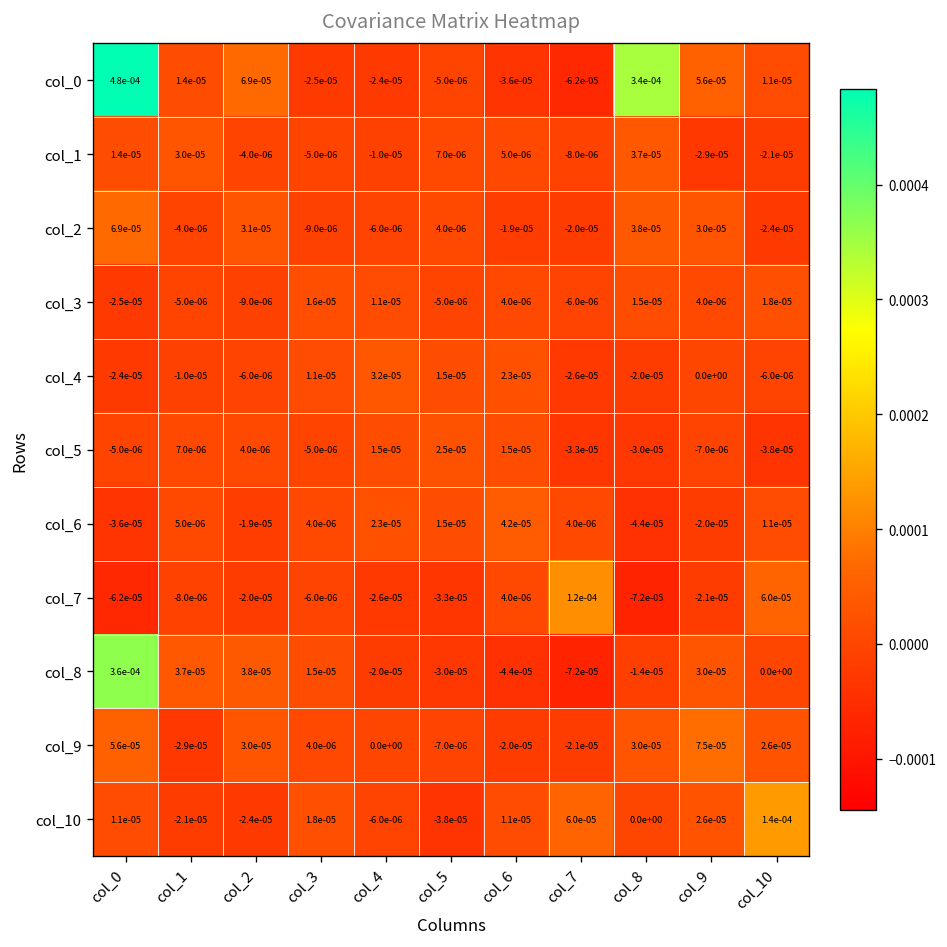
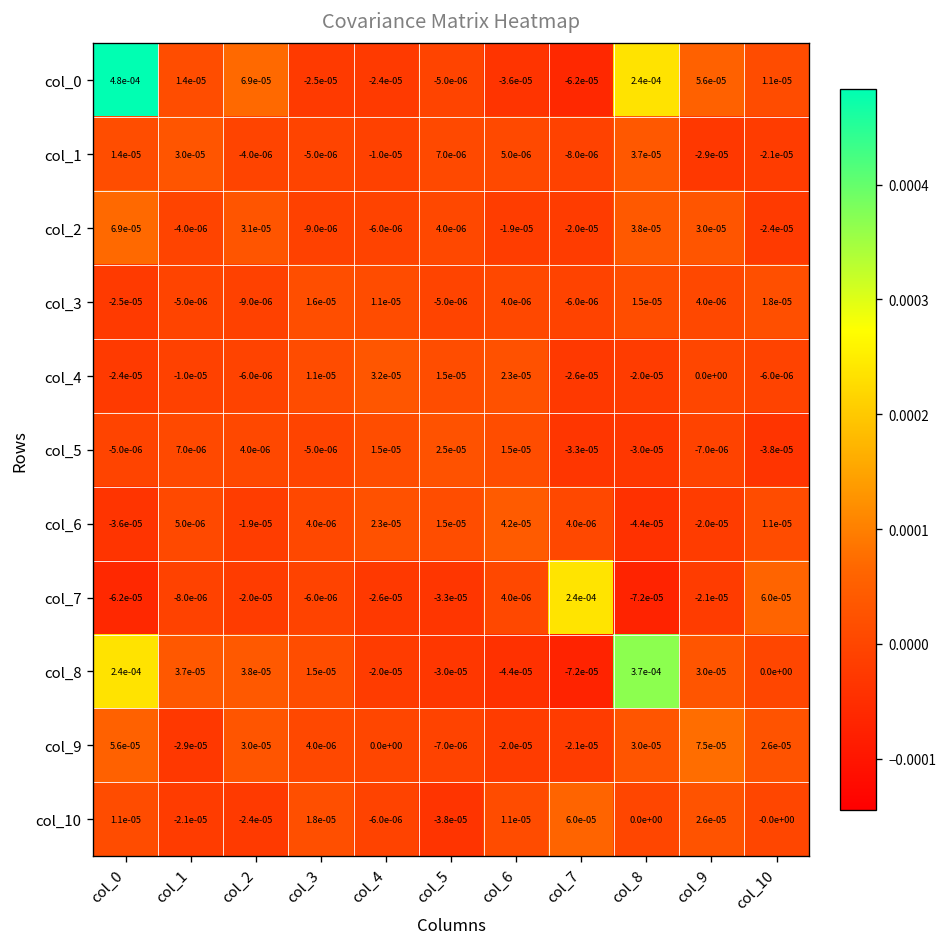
  {
    "col_0": {
      "col_0": "4.8e-04",
      "col_1": "1.4e-05",
      "col_2": "6.9e-05",
      "col_3": "-2.5e-05",
      "col_4": "-2.4e-05",
      "col_5": "-5.0e-06",
      "col_6": "-3.6e-05",
      "col_7": "-6.2e-05",
-     "col_8": "3.4e-04",
+     "col_8": "2.4e-04",
      "col_9": "5.6e-05",
      "col_10": "1.1e-05"
    },
    "col_1": {
      "col_0": "1.4e-05",
      "col_1": "3.0e-05",
      "col_2": "-4.0e-06",
      "col_3": "-5.0e-06",
      "col_4": "-1.0e-05",
      "col_5": "7.0e-06",
      "col_6": "5.0e-06",
      "col_7": "-8.0e-06",
      "col_8": "3.7e-05",
      "col_9": "-2.9e-05",
      "col_10": "-2.1e-05"
    },
    "col_2": {
      "col_0": "6.9e-05",
      "col_1": "-4.0e-06",
      "col_2": "3.1e-05",
      "col_3": "-9.0e-06",
      "col_4": "-6.0e-06",
      "col_5": "4.0e-06",
      "col_6": "-1.9e-05",
      "col_7": "-2.0e-05",
      "col_8": "3.8e-05",
      "col_9": "3.0e-05",
      "col_10": "-2.4e-05"
    },
    "col_3": {
      "col_0": "-2.5e-05",
      "col_1": "-5.0e-06",
      "col_2": "-9.0e-06",
      "col_3": "1.6e-05",
      "col_4": "1.1e-05",
      "col_5": "-5.0e-06",
      "col_6": "4.0e-06",
      "col_7": "-6.0e-06",
      "col_8": "1.5e-05",
      "col_9": "4.0e-06",
      "col_10": "1.8e-05"
    },
    "col_4": {
      "col_0": "-2.4e-05",
      "col_1": "-1.0e-05",
      "col_2": "-6.0e-06",
      "col_3": "1.1e-05",
      "col_4": "3.2e-05",
      "col_5": "1.5e-05",
      "col_6": "2.3e-05",
      "col_7": "-2.6e-05",
      "col_8": "-2.0e-05",
      "col_9": "0.0e+00",
      "col_10": "-6.0e-06"
    },
    "col_5": {
      "col_0": "-5.0e-06",
      "col_1": "7.0e-06",
      "col_2": "4.0e-06",
      "col_3": "-5.0e-06",
      "col_4": "1.5e-05",
      "col_5": "2.5e-05",
      "col_6": "1.5e-05",
      "col_7": "-3.3e-05",
      "col_8": "-3.0e-05",
      "col_9": "-7.0e-06",
      "col_10": "-3.8e-05"
    },
    "col_6": {
      "col_0": "-3.6e-05",
      "col_1": "5.0e-06",
      "col_2": "-1.9e-05",
      "col_3": "4.0e-06",
      "col_4": "2.3e-05",
      "col_5": "1.5e-05",
      "col_6": "4.2e-05",
      "col_7": "4.0e-06",
      "col_8": "-4.4e-05",
      "col_9": "-2.0e-05",
      "col_10": "1.1e-05"
    },
    "col_7": {
      "col_0": "-6.2e-05",
      "col_1": "-8.0e-06",
      "col_2": "-2.0e-05",
      "col_3": "-6.0e-06",
      "col_4": "-2.6e-05",
      "col_5": "-3.3e-05",
      "col_6": "4.0e-06",
-     "col_7": "1.2e-04",
+     "col_7": "2.4e-04",
      "col_8": "-7.2e-05",
      "col_9": "-2.1e-05",
      "col_10": "6.0e-05"
    },
    "col_8": {
-     "col_0": "3.6e-04",
+     "col_0": "2.4e-04",
      "col_1": "3.7e-05",
      "col_2": "3.8e-05",
      "col_3": "1.5e-05",
      "col_4": "-2.0e-05",
      "col_5": "-3.0e-05",
      "col_6": "-4.4e-05",
      "col_7": "-7.2e-05",
-     "col_8": "-1.4e-05",
+     "col_8": "3.7e-04",
      "col_9": "3.0e-05",
      "col_10": "0.0e+00"
    },
    "col_9": {
      "col_0": "5.6e-05",
      "col_1": "-2.9e-05",
      "col_2": "3.0e-05",
      "col_3": "4.0e-06",
      "col_4": "0.0e+00",
      "col_5": "-7.0e-06",
      "col_6": "-2.0e-05",
      "col_7": "-2.1e-05",
      "col_8": "3.0e-05",
      "col_9": "7.5e-05",
      "col_10": "2.6e-05"
    },
    "col_10": {
      "col_0": "1.1e-05",
      "col_1": "-2.1e-05",
      "col_2": "-2.4e-05",
      "col_3": "1.8e-05",
      "col_4": "-6.0e-06",
      "col_5": "-3.8e-05",
      "col_6": "1.1e-05",
      "col_7": "6.0e-05",
      "col_8": "0.0e+00",
      "col_9": "2.6e-05",
-     "col_10": "1.4e-04"
+     "col_10": "-0.0e+00"
    }
  }
